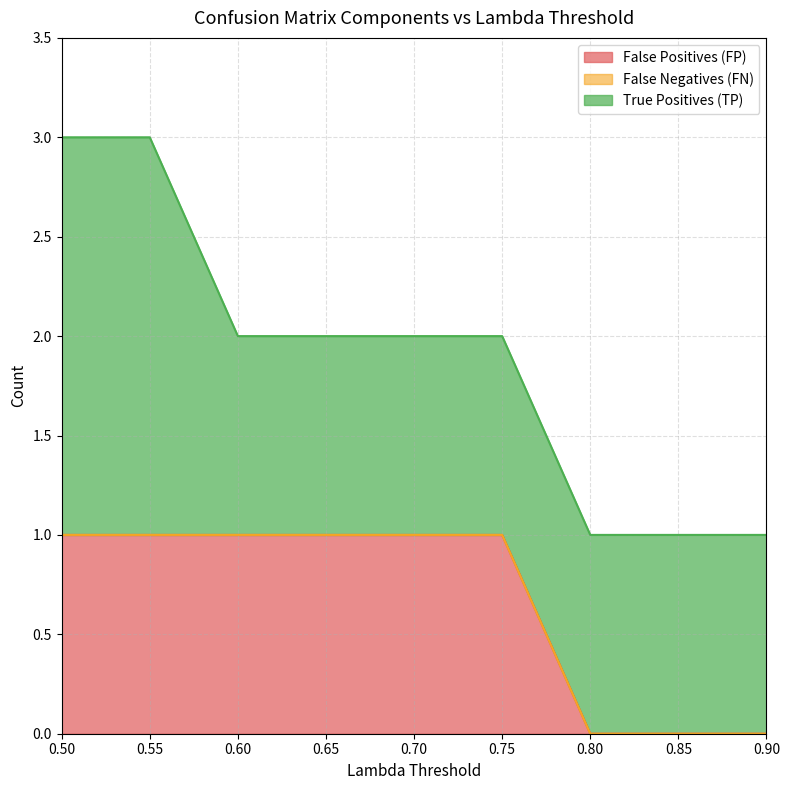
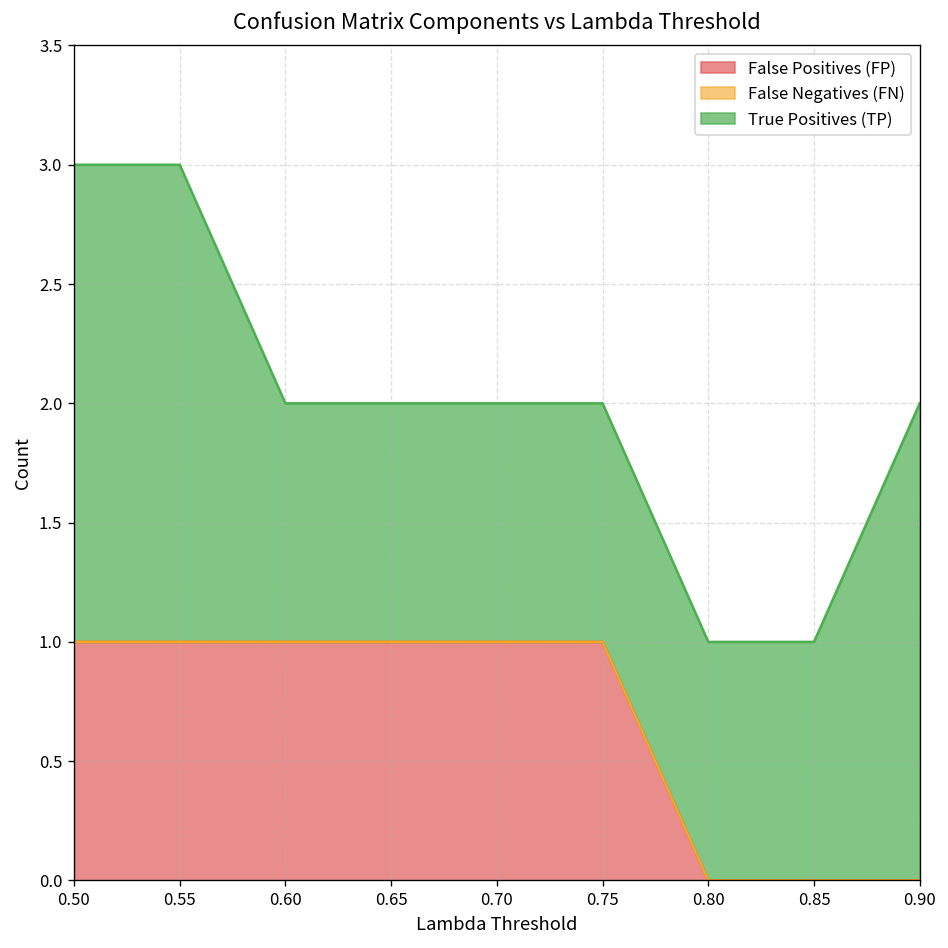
  {
    "False Negatives (FN)": {
      "0.50": 1,
      "0.55": 1,
      "0.60": 1,
      "0.65": 1,
      "0.70": 1,
      "0.75": 1,
      "0.80": 0,
      "0.85": 0,
      "0.90": 0
    },
    "True Positives (TP)": {
      "0.50": 2,
      "0.55": 2,
      "0.60": 1,
      "0.65": 1,
      "0.70": 1,
      "0.75": 1,
      "0.80": 1,
      "0.85": 1,
-     "0.90": 1
+     "0.90": 2
    }
  }
